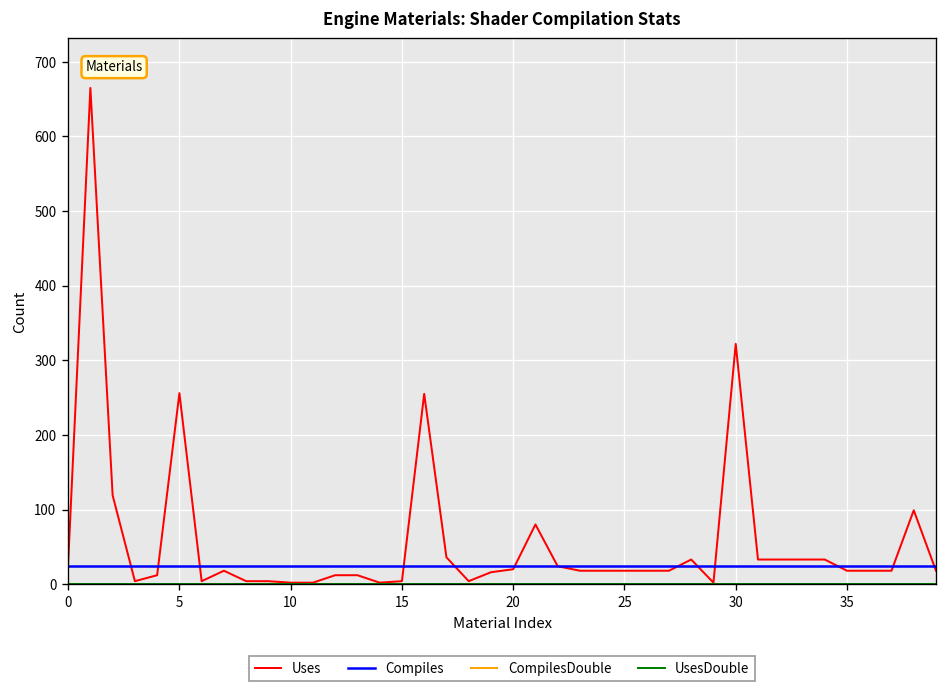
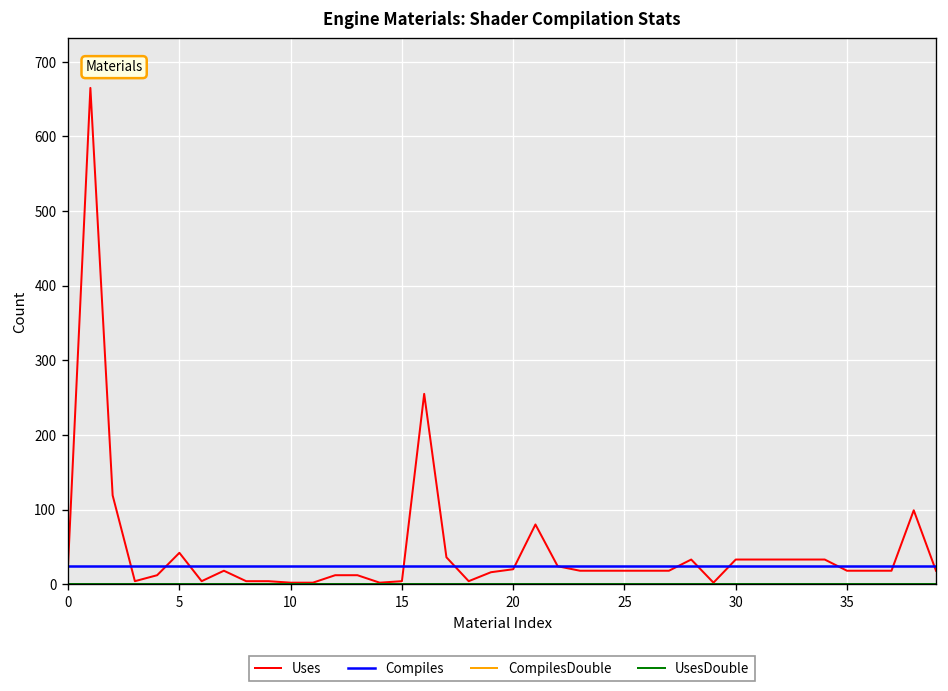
  {
    "Uses": {
-     "5": 260,
+     "5": 40,
      "25": 20,
-     "30": 320,
+     "30": 30,
      "35": 20
    },
    "Compiles": {
      "5": 20,
      "10": 20,
      "15": 20,
      "25": 20,
      "30": 20,
      "35": 20
    },
    "UsesDouble": {
      "0": 0,
      "5": 0,
      "20": 0,
      "25": 0,
      "30": 0,
      "35": 0
    }
  }
